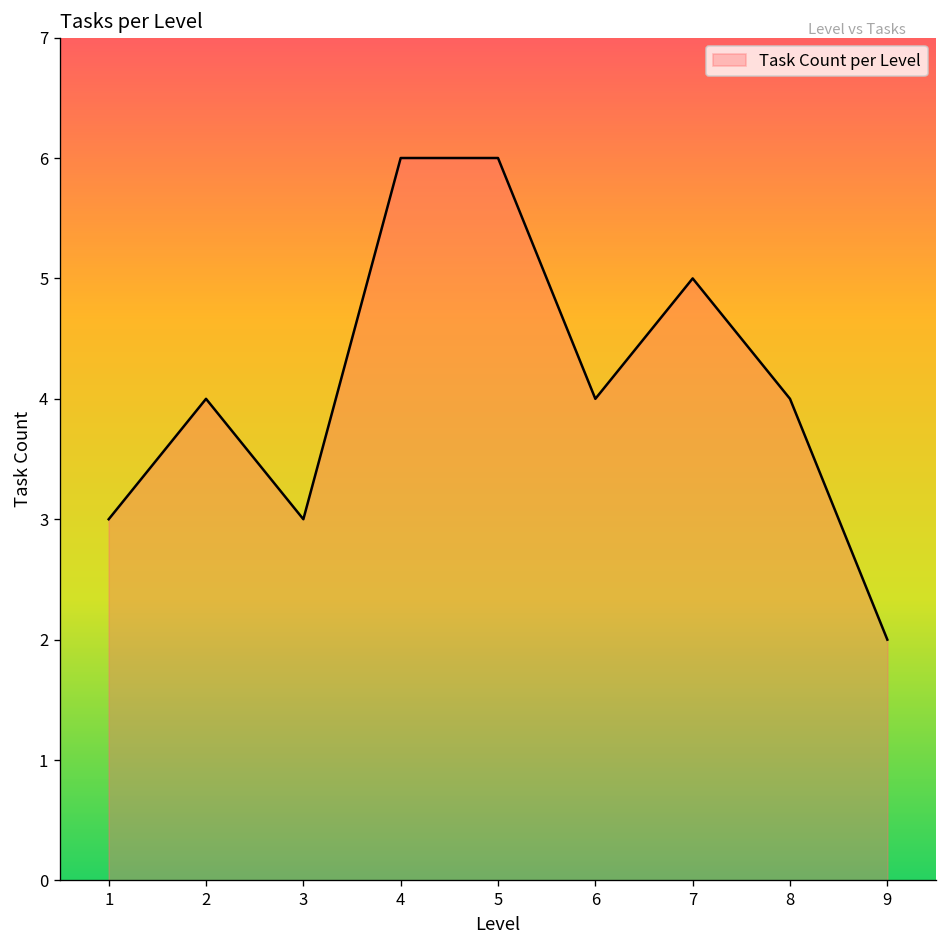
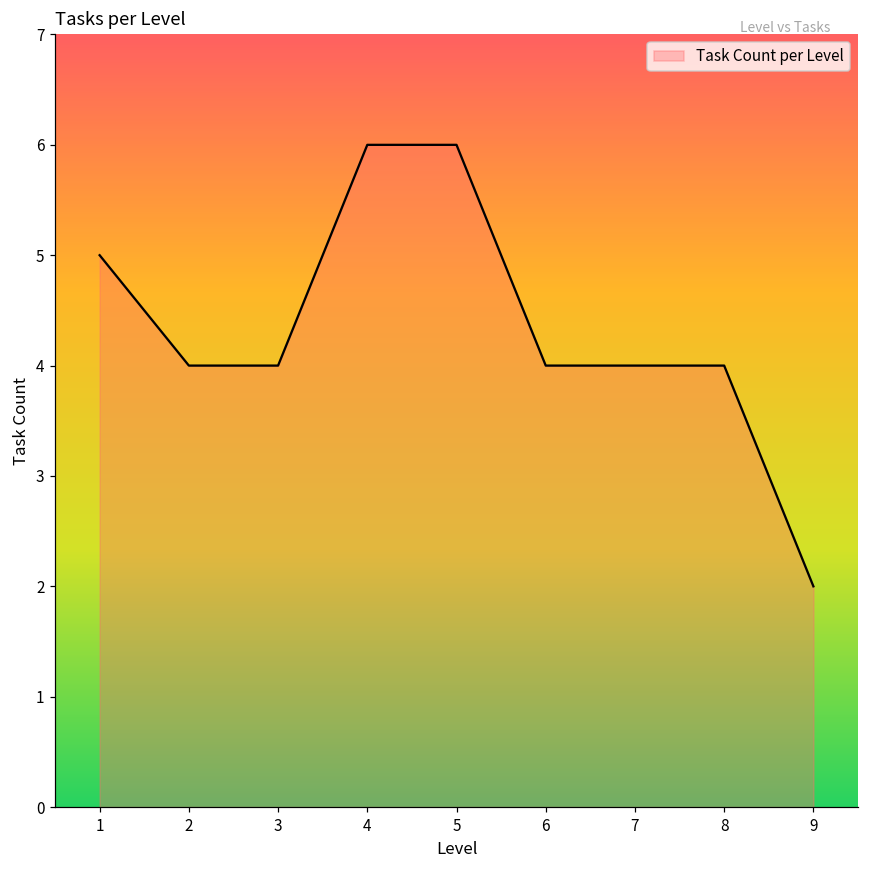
  {
-   "1": 3,
+   "1": 5,
    "2": 4,
-   "3": 3,
+   "3": 4,
    "4": 6,
    "5": 6,
    "6": 4,
-   "7": 5,
+   "7": 4,
    "8": 4,
    "9": 2
  }
